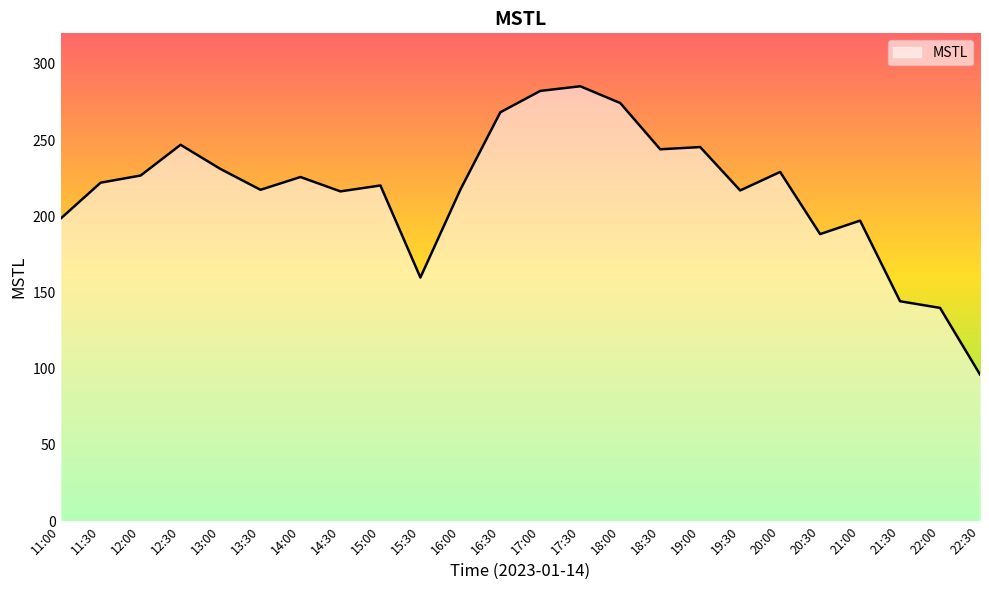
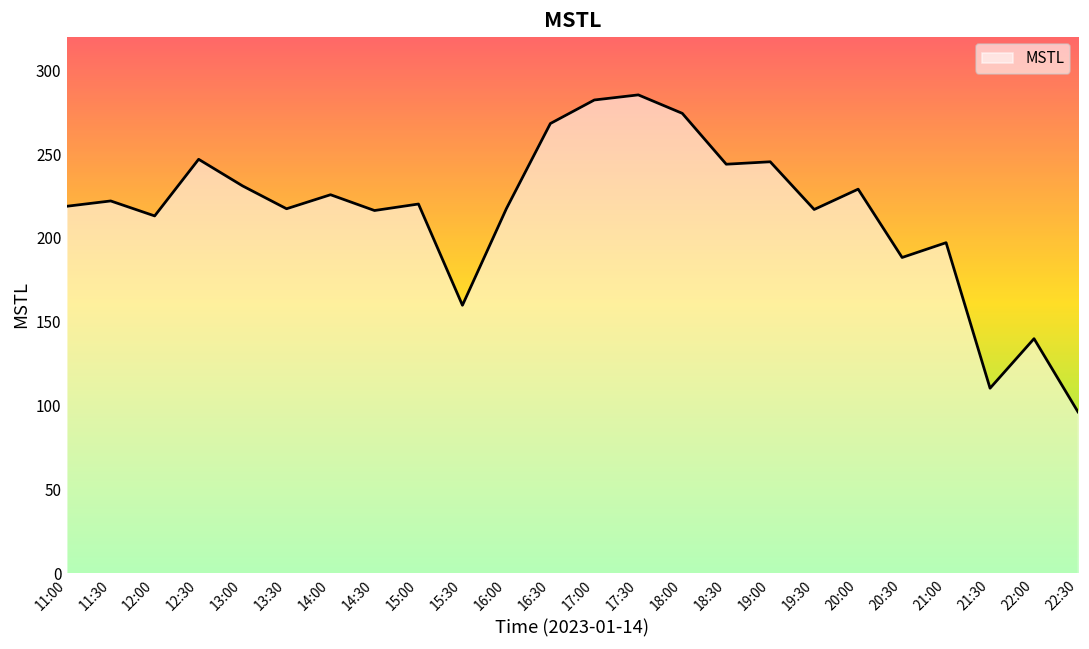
  {
-   "11:00": 198,
+   "11:00": 219,
    "11:30": 222,
-   "12:00": 227,
+   "12:00": 213,
    "12:30": 247,
    "13:00": 231,
    "13:30": 217,
    "14:00": 226,
    "14:30": 216,
    "15:00": 220,
    "15:30": 160,
    "16:00": 217,
    "16:30": 268,
    "17:00": 282,
    "17:30": 285,
    "18:00": 274,
    "18:30": 244,
    "19:00": 245,
    "19:30": 217,
    "20:00": 229,
    "20:30": 188,
    "21:00": 197,
-   "21:30": 144,
+   "21:30": 110,
    "22:00": 140,
    "22:30": 96
  }
